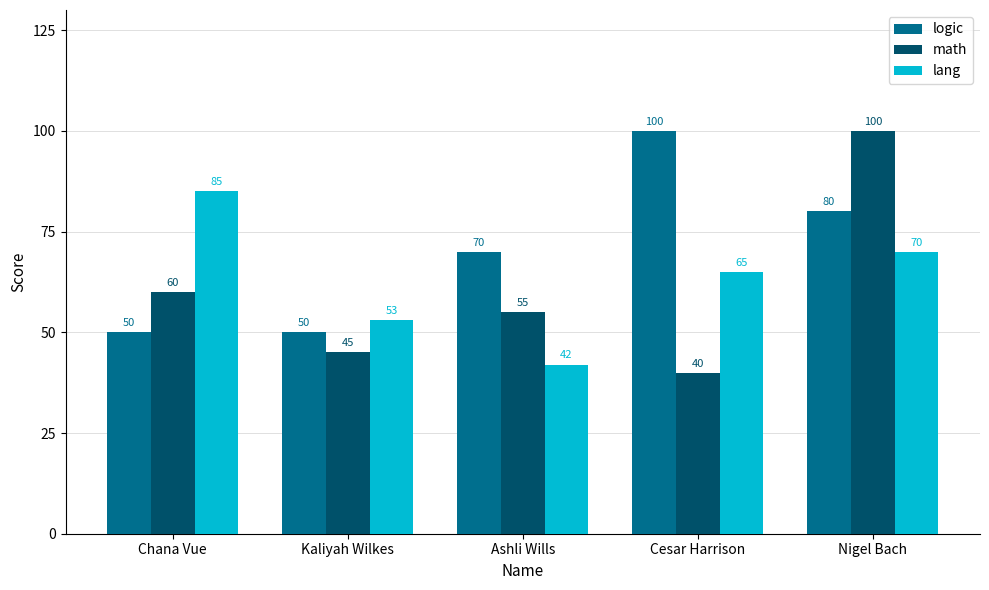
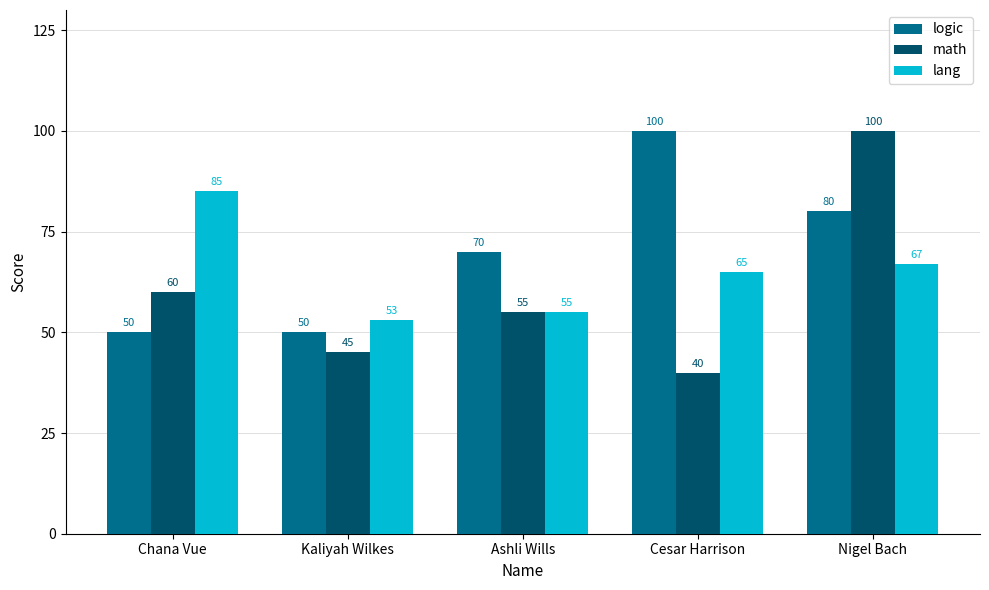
  {
    "lang": {
      "Chana Vue": 85,
      "Kaliyah Wilkes": 53,
-     "Ashli Wills": 42,
+     "Ashli Wills": 55,
      "Cesar Harrison": 65,
-     "Nigel Bach": 70
+     "Nigel Bach": 67
    }
  }
